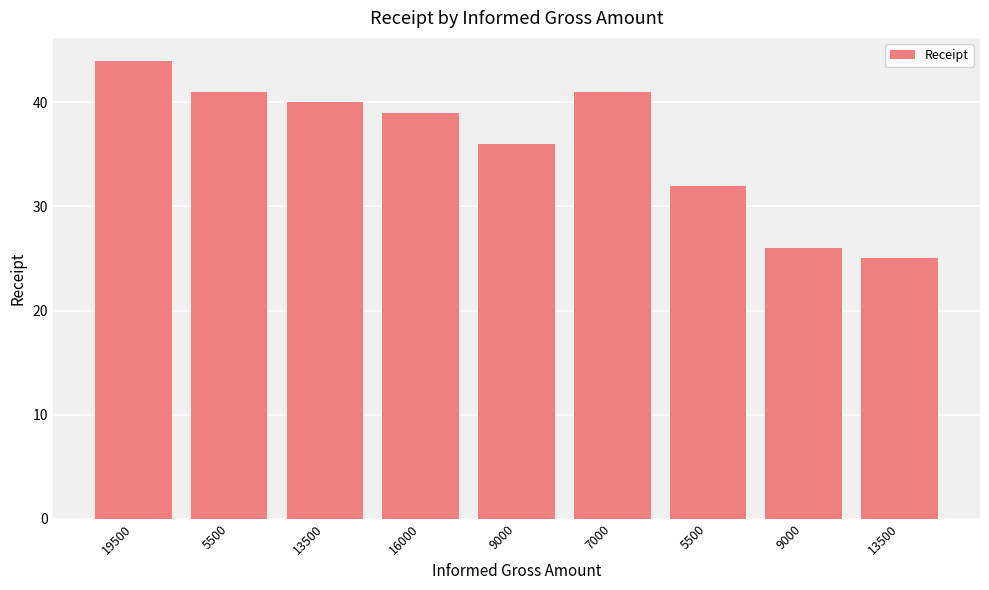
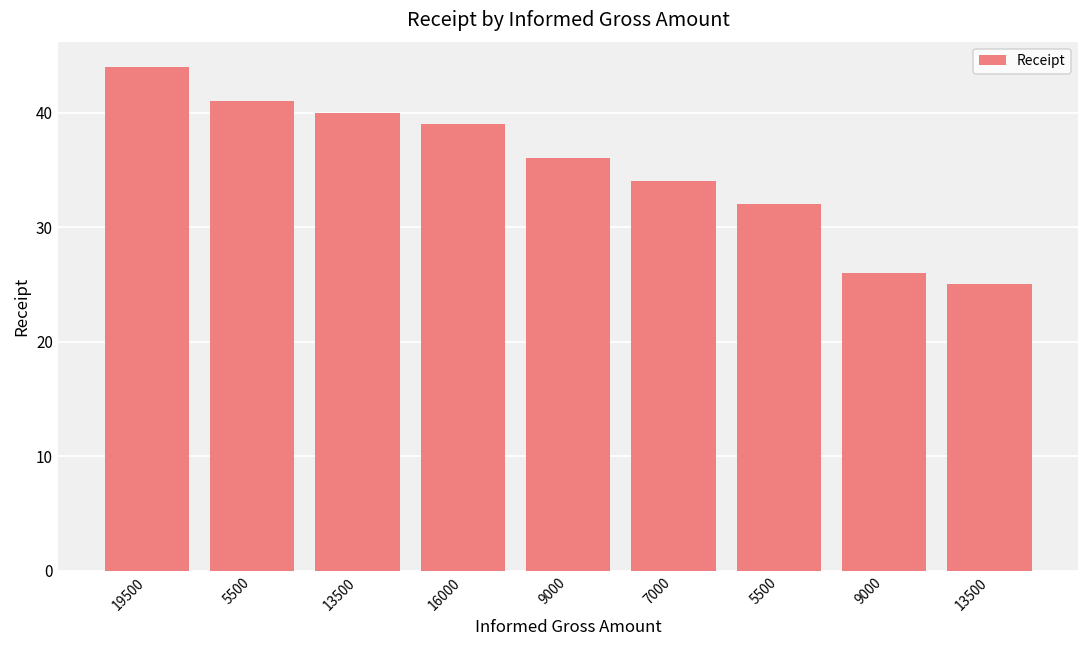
  {
    "19500": 44,
    "16000": 39,
-   "7000": 41
+   "7000": 34
  }
